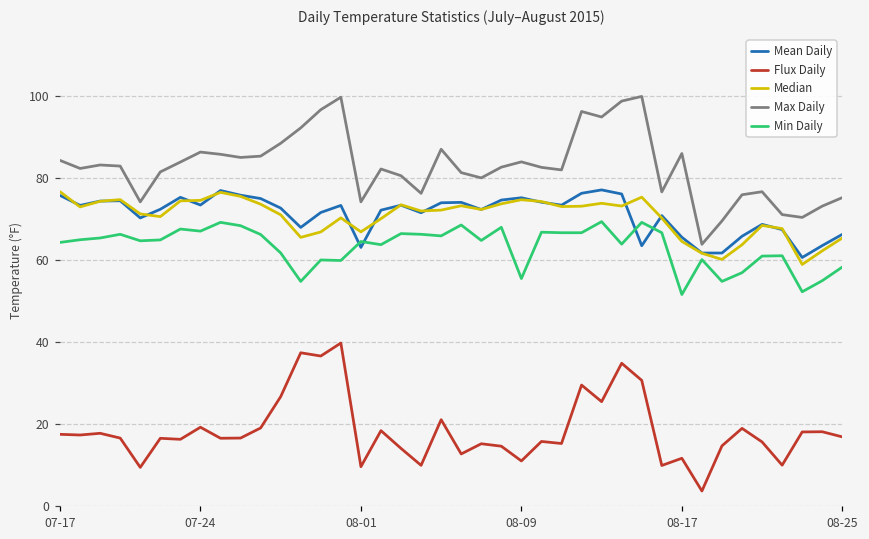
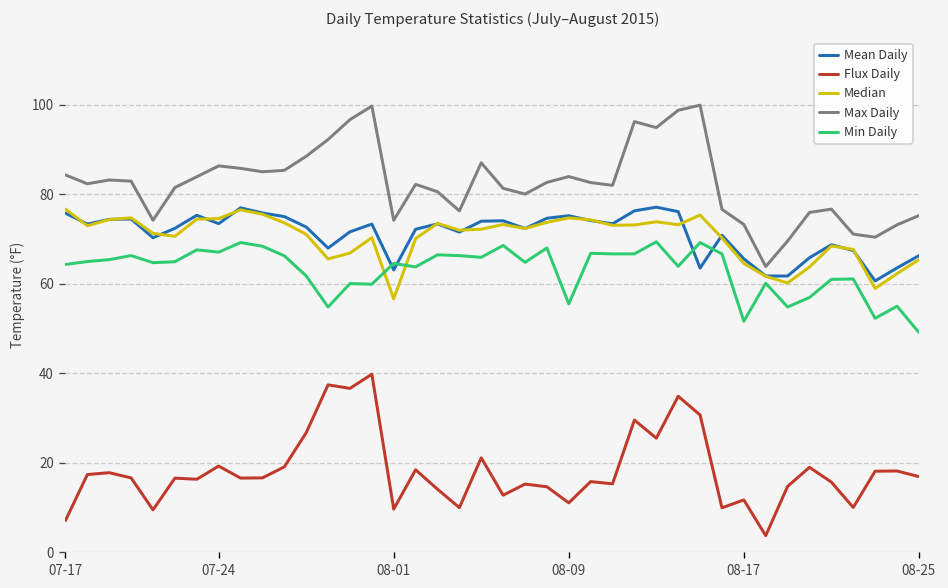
  {
    "Mean Daily": {
      "07-17": 76,
      "07-24": 73,
      "08-01": 63,
      "08-17": 66,
      "08-25": 66
    },
    "Flux Daily": {
-     "07-17": 18,
+     "07-17": 7,
      "07-24": 19,
      "08-01": 10,
      "08-09": 11,
      "08-17": 12,
      "08-25": 17
    },
    "Median": {
      "07-17": 77,
      "07-24": 75,
-     "08-01": 67,
+     "08-01": 57,
      "08-17": 65,
      "08-25": 65
    },
    "Max Daily": {
      "07-17": 84,
      "07-24": 86,
      "08-01": 74,
      "08-09": 84,
-     "08-17": 86,
+     "08-17": 73,
      "08-25": 75
    },
    "Min Daily": {
      "07-17": 64,
      "07-24": 67,
      "08-01": 65,
      "08-09": 56,
      "08-17": 52,
-     "08-25": 58
+     "08-25": 49
    }
  }
